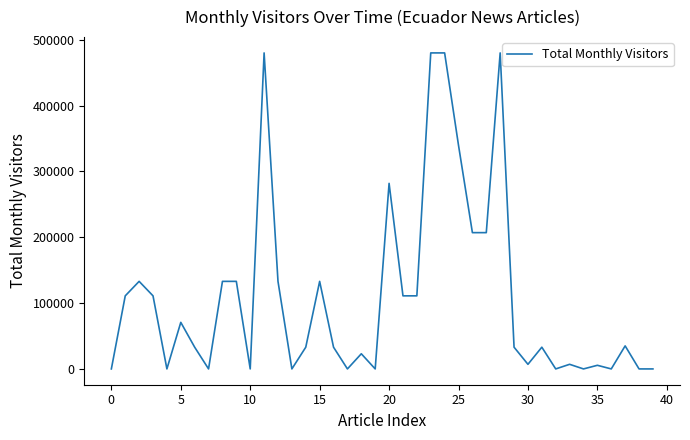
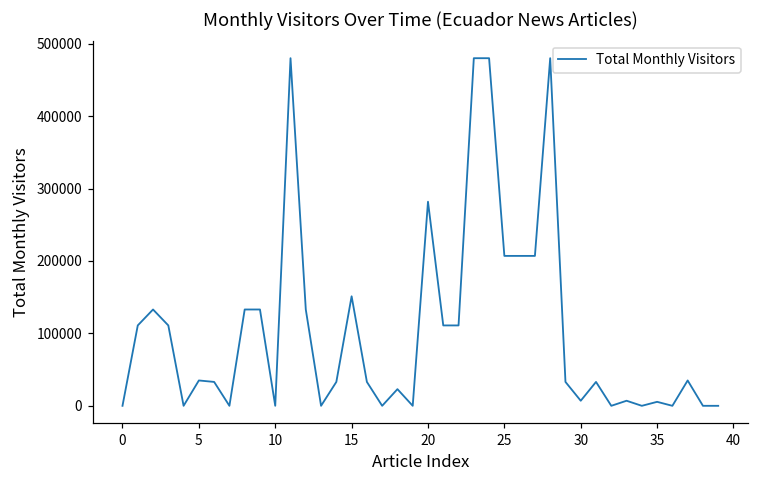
  {
    "0": 0,
-   "5": 70000,
+   "5": 40000,
    "10": 0,
-   "15": 130000,
+   "15": 150000,
    "20": 280000,
-   "25": 340000,
+   "25": 210000,
    "30": 10000,
    "35": 10000
  }
